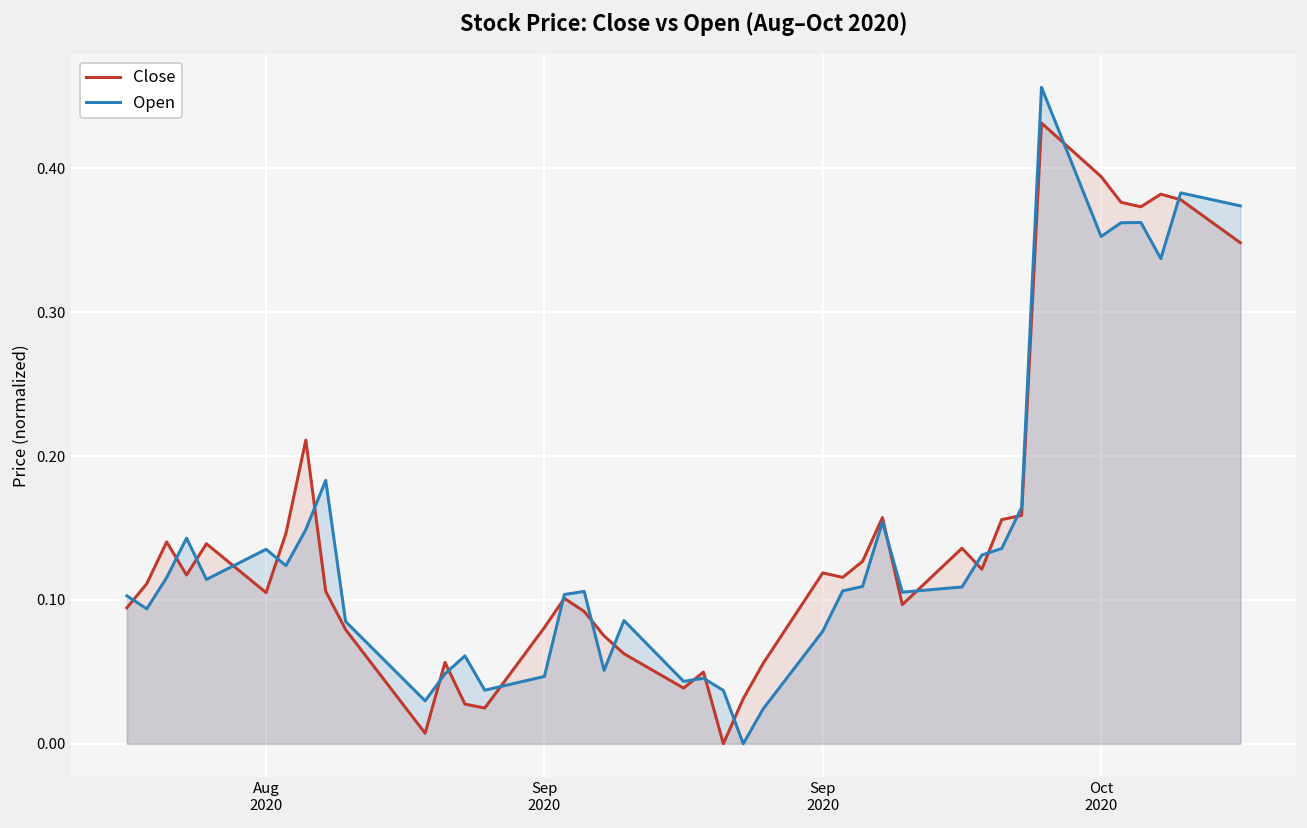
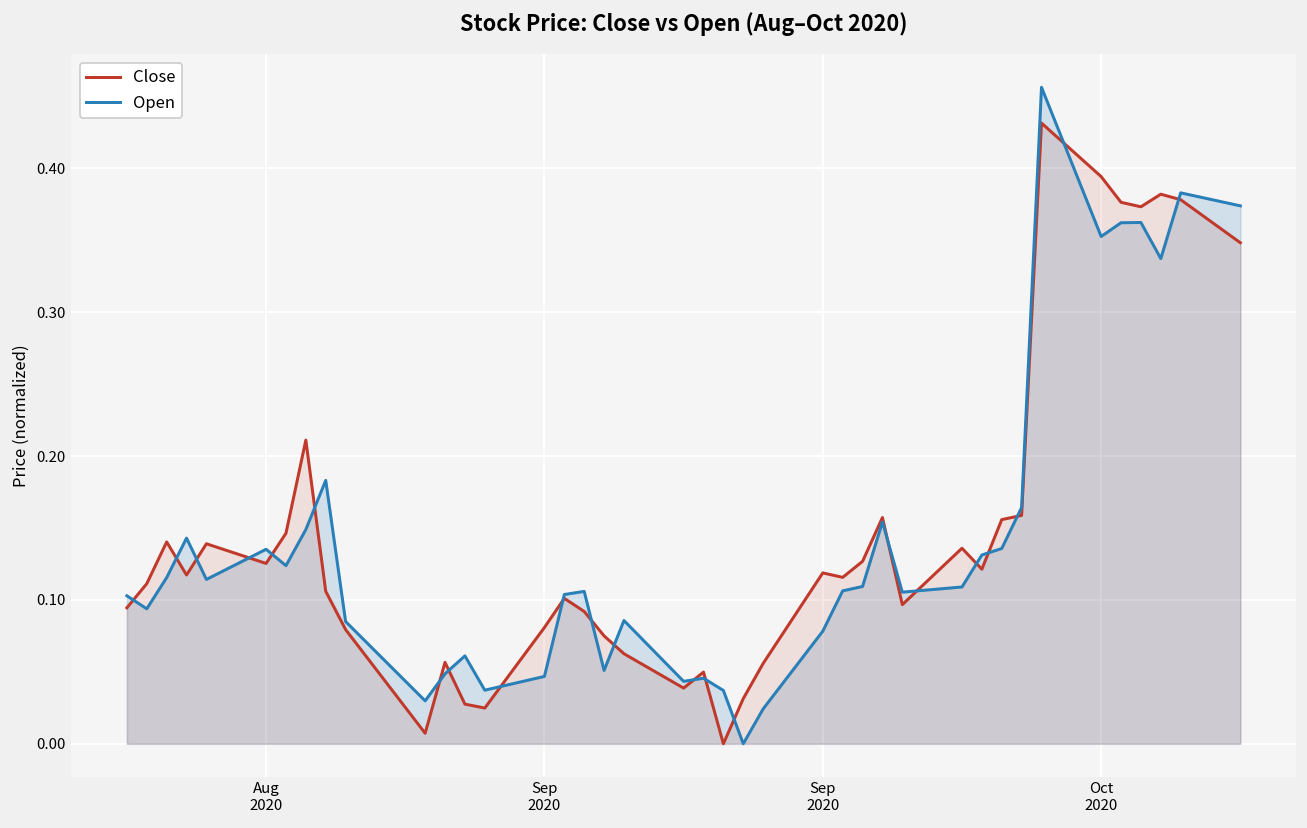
  {
    "Close": {
-     "Aug 2020": 0.105,
+     "Aug 2020": 0.125,
      "Oct 2020": 0.394
    },
    "Open": {
      "Aug 2020": 0.135,
      "Oct 2020": 0.353
    }
  }
